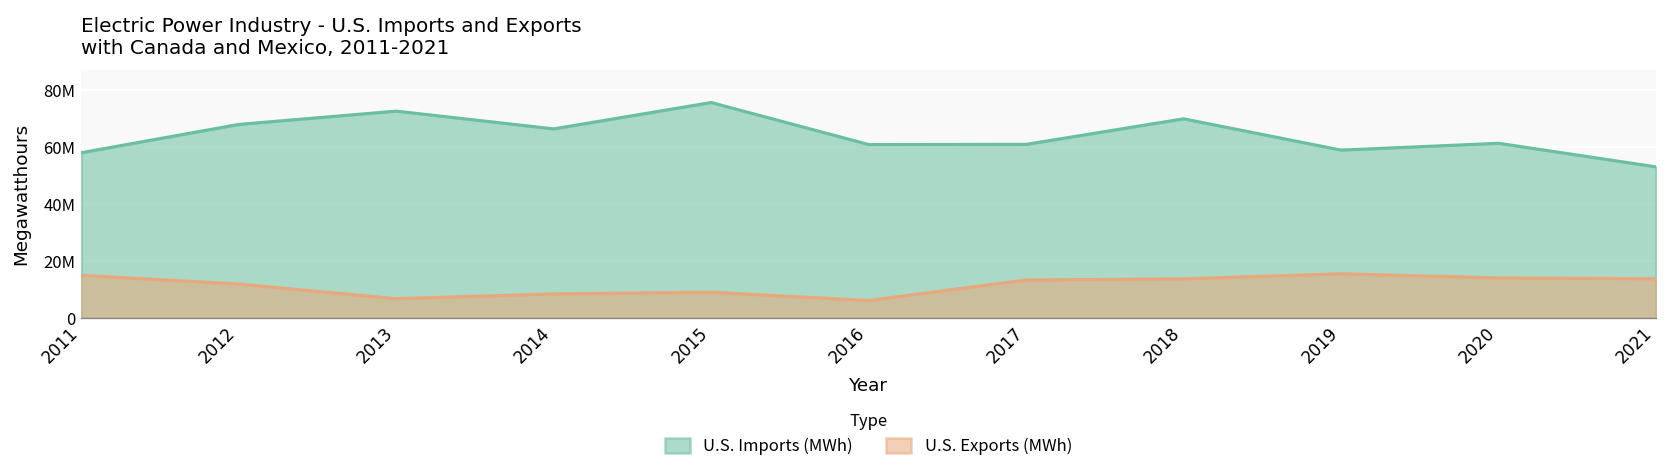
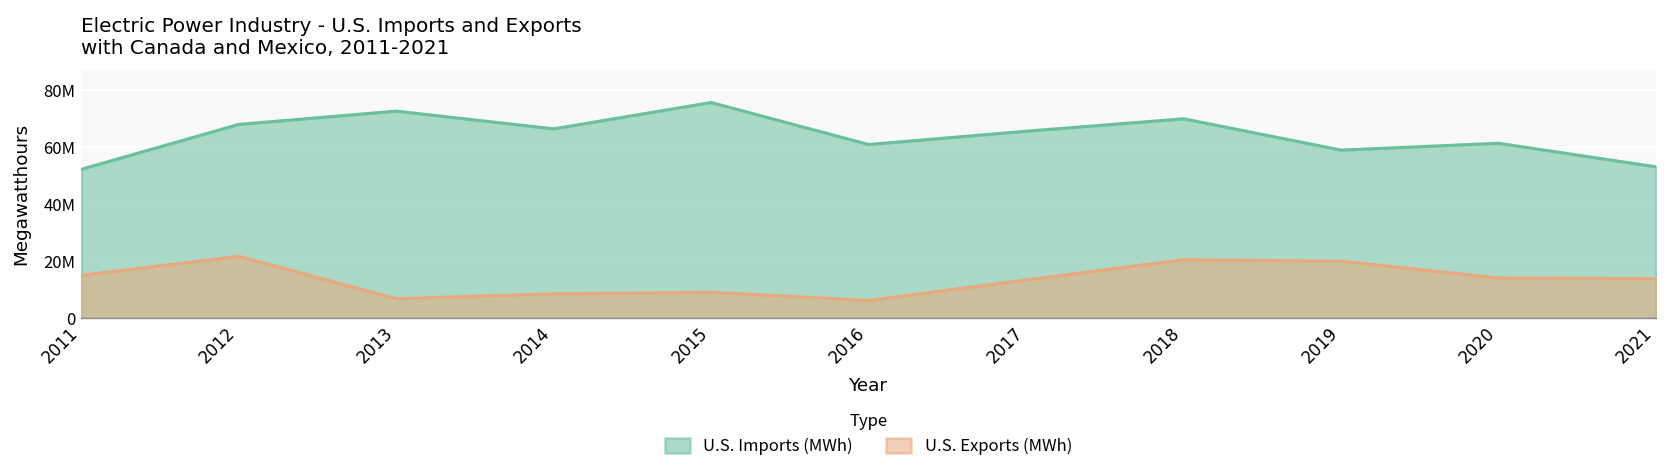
  {
    "U.S. Imports (MWh)": {
-     "2011": 58000000,
+     "2011": 52000000,
      "2012": 68000000,
      "2013": 73000000,
      "2014": 67000000,
      "2015": 76000000,
      "2016": 61000000,
-     "2017": 61000000,
+     "2017": 66000000,
      "2018": 70000000,
      "2019": 59000000,
      "2020": 61000000,
      "2021": 53000000
    },
    "U.S. Exports (MWh)": {
      "2011": 15000000,
-     "2012": 12000000,
+     "2012": 22000000,
      "2013": 7000000,
      "2014": 9000000,
      "2015": 9000000,
      "2016": 6000000,
      "2017": 13000000,
-     "2018": 14000000,
-     "2019": 16000000,
+     "2018": 21000000,
+     "2019": 20000000,
      "2020": 14000000,
      "2021": 14000000
    }
  }
